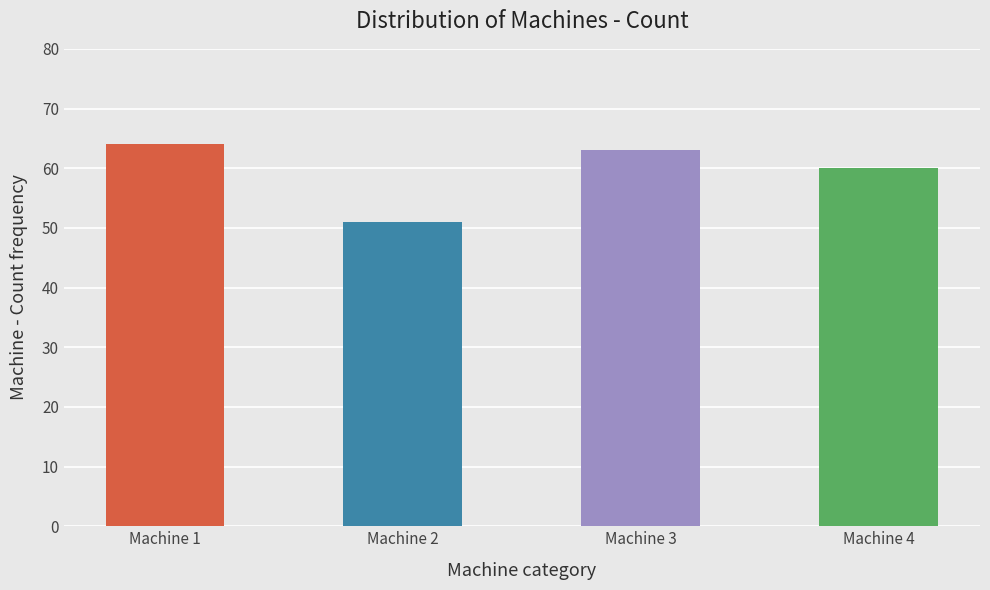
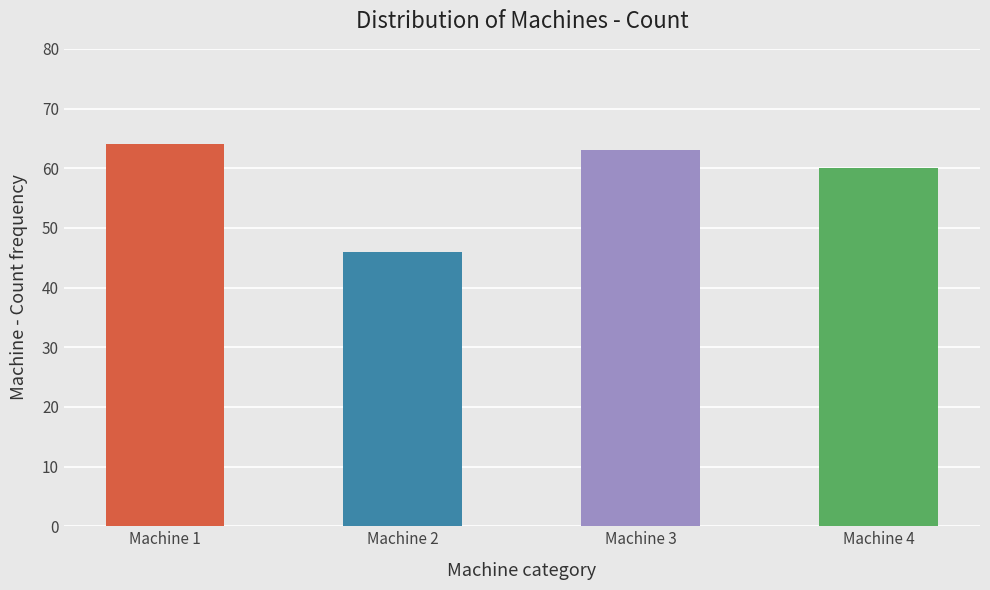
  {
    "Machine 1": 64,
-   "Machine 2": 51,
+   "Machine 2": 46,
    "Machine 3": 63,
    "Machine 4": 60
  }
